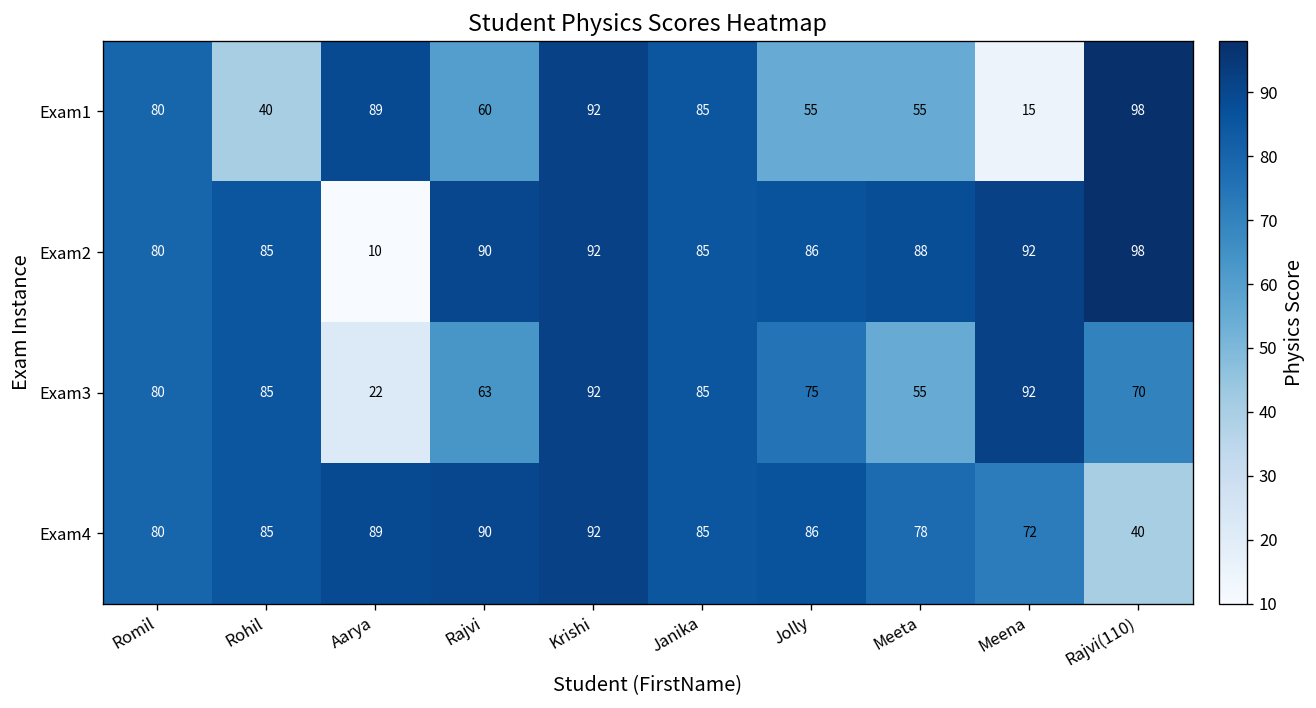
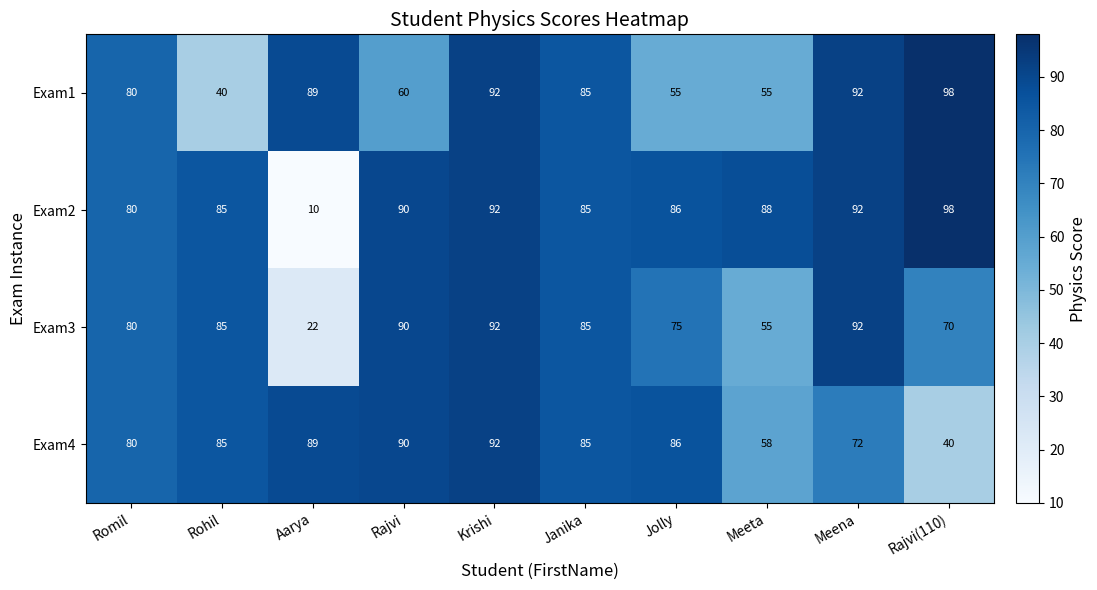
  {
    "Exam1": {
      "Romil": 80,
      "Rohil": 40,
      "Aarya": 89,
      "Rajvi": 60,
      "Krishi": 92,
      "Janika": 85,
      "Jolly": 55,
      "Meeta": 55,
-     "Meena": 15,
+     "Meena": 92,
      "Rajvi(110)": 98
    },
    "Exam2": {
      "Romil": 80,
      "Rohil": 85,
      "Aarya": 10,
      "Rajvi": 90,
      "Krishi": 92,
      "Janika": 85,
      "Jolly": 86,
      "Meeta": 88,
      "Meena": 92,
      "Rajvi(110)": 98
    },
    "Exam3": {
      "Romil": 80,
      "Rohil": 85,
      "Aarya": 22,
-     "Rajvi": 63,
+     "Rajvi": 90,
      "Krishi": 92,
      "Janika": 85,
      "Jolly": 75,
      "Meeta": 55,
      "Meena": 92,
      "Rajvi(110)": 70
    },
    "Exam4": {
      "Romil": 80,
      "Rohil": 85,
      "Aarya": 89,
      "Rajvi": 90,
      "Krishi": 92,
      "Janika": 85,
      "Jolly": 86,
-     "Meeta": 78,
+     "Meeta": 58,
      "Meena": 72,
      "Rajvi(110)": 40
    }
  }
